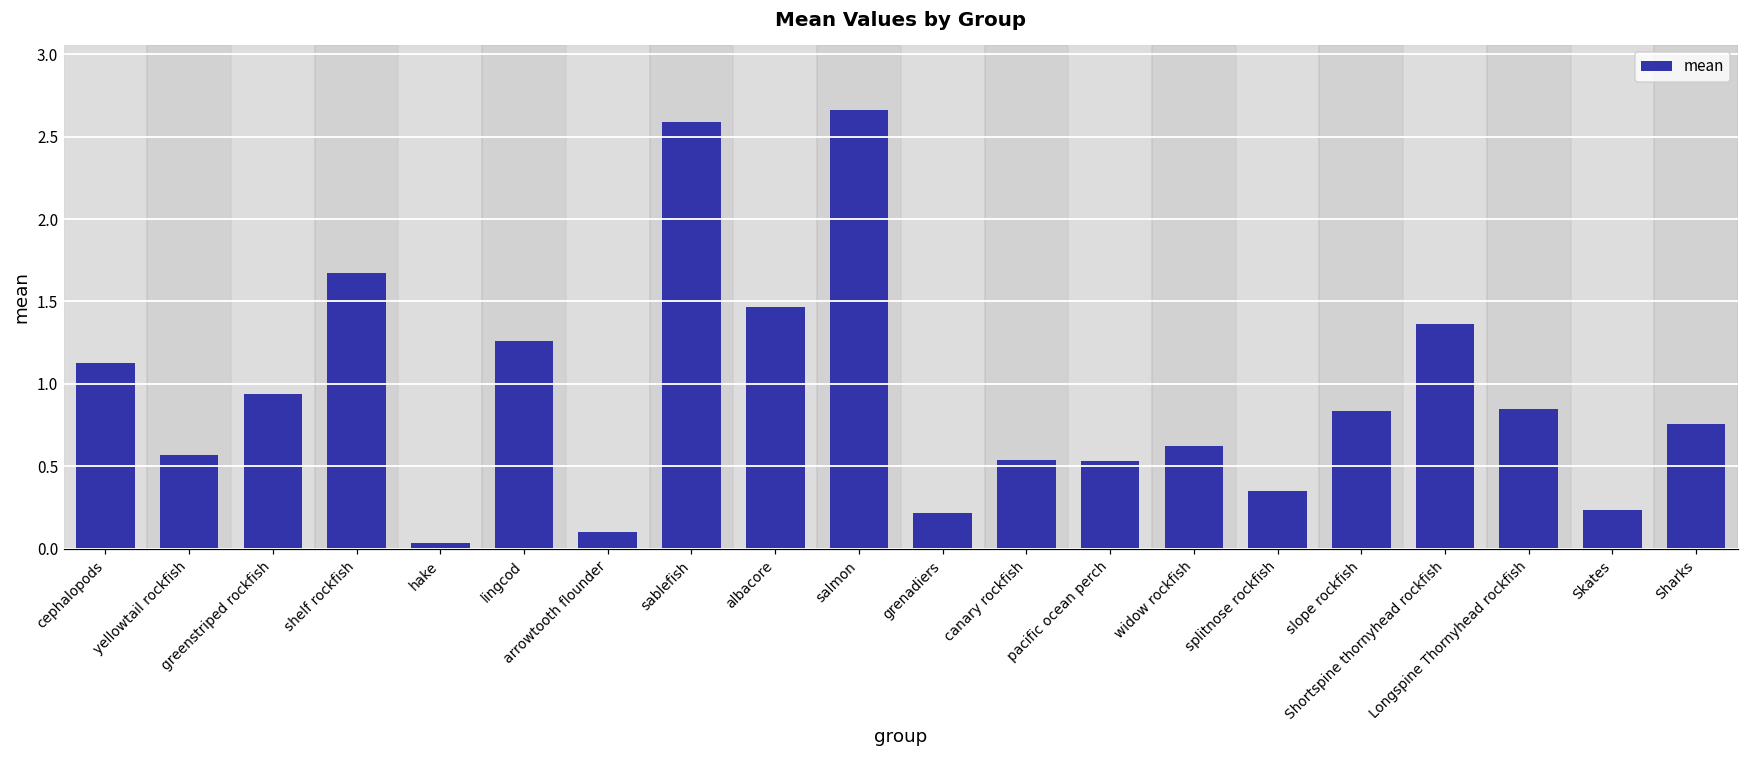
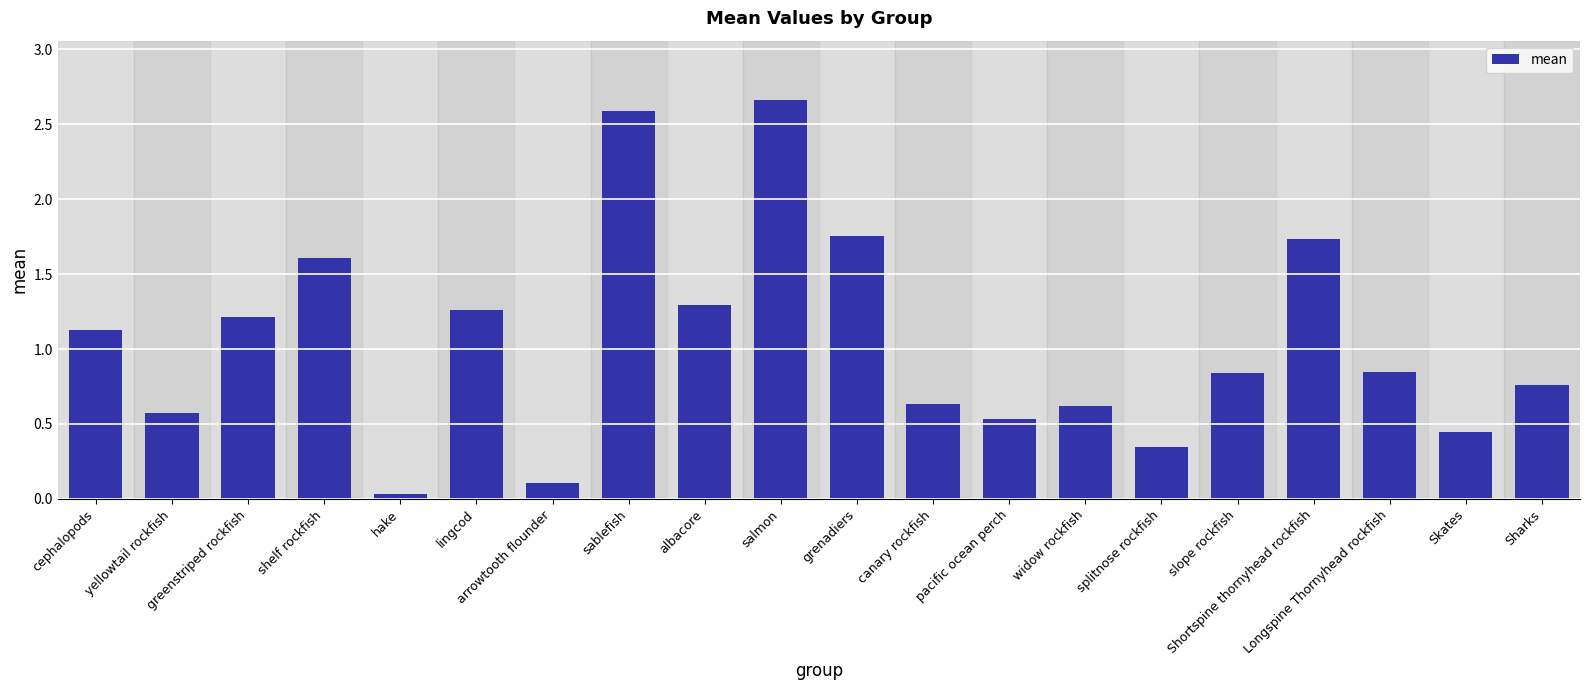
  {
    "cephalopods": 1.13,
    "yellowtail rockfish": 0.57,
-   "greenstriped rockfish": 0.94,
-   "shelf rockfish": 1.67,
+   "greenstriped rockfish": 1.21,
+   "shelf rockfish": 1.60,
    "hake": 0.03,
    "lingcod": 1.26,
    "arrowtooth flounder": 0.10,
    "sablefish": 2.59,
-   "albacore": 1.46,
+   "albacore": 1.30,
    "salmon": 2.66,
-   "grenadiers": 0.22,
-   "canary rockfish": 0.54,
+   "grenadiers": 1.75,
+   "canary rockfish": 0.63,
    "pacific ocean perch": 0.53,
    "widow rockfish": 0.62,
    "splitnose rockfish": 0.35,
    "slope rockfish": 0.84,
-   "Shortspine thornyhead rockfish": 1.36,
+   "Shortspine thornyhead rockfish": 1.73,
    "Longspine Thornyhead rockfish": 0.85,
-   "Skates": 0.24,
+   "Skates": 0.45,
    "Sharks": 0.76
  }
